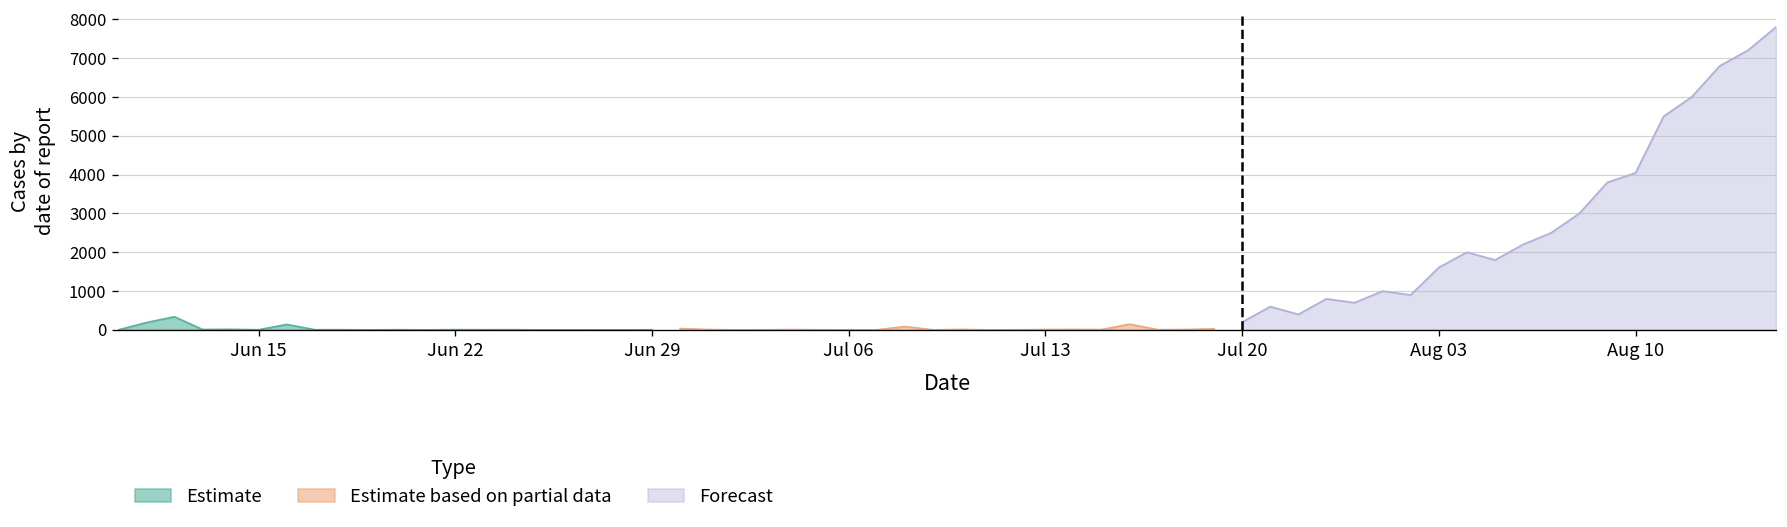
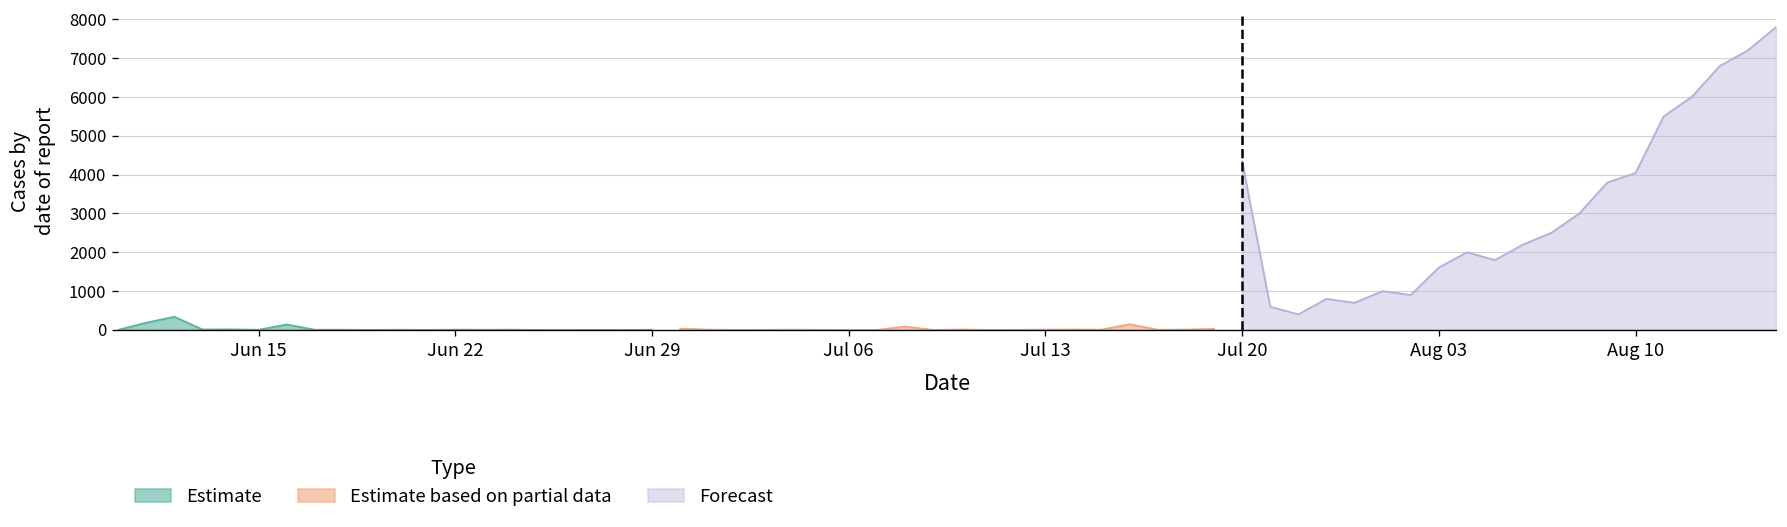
  {
    "Estimate": {
      "Jun 15": 0,
      "Jun 22": 0,
      "Jun 29": 0
    },
    "Estimate based on partial data": {
      "Jul 06": 0,
      "Jul 13": 0
    },
    "Forecast": {
-     "Jul 20": 200,
+     "Jul 20": 4300,
      "Aug 03": 1600,
      "Aug 10": 4000
    }
  }
